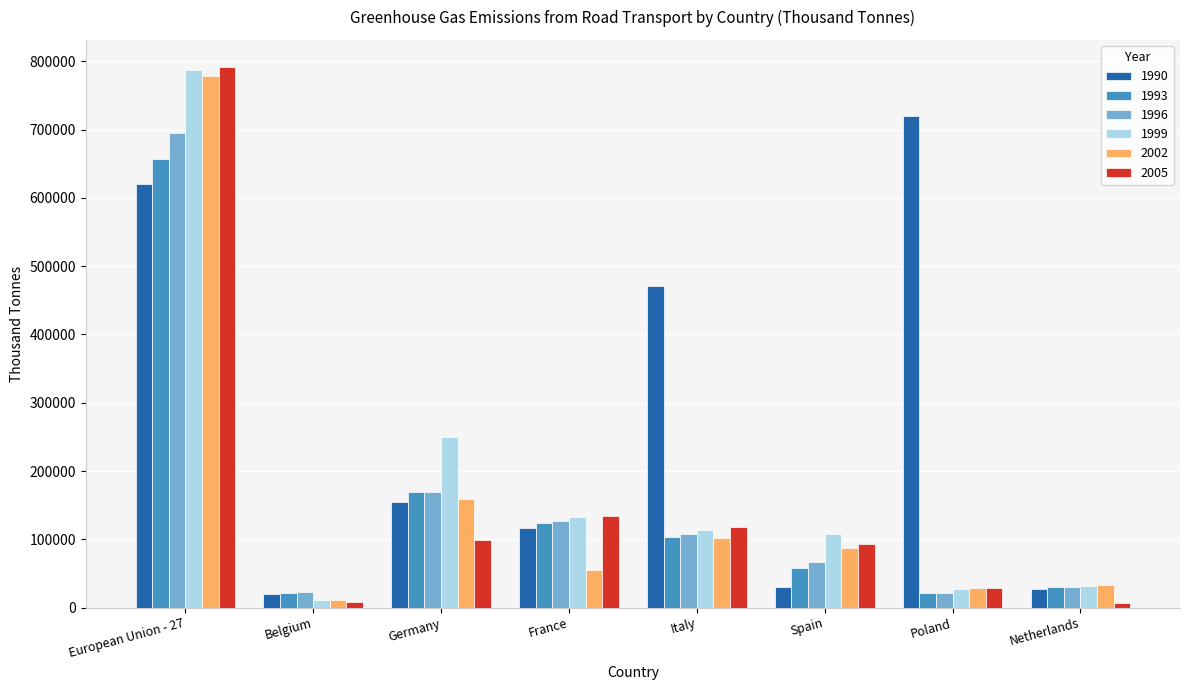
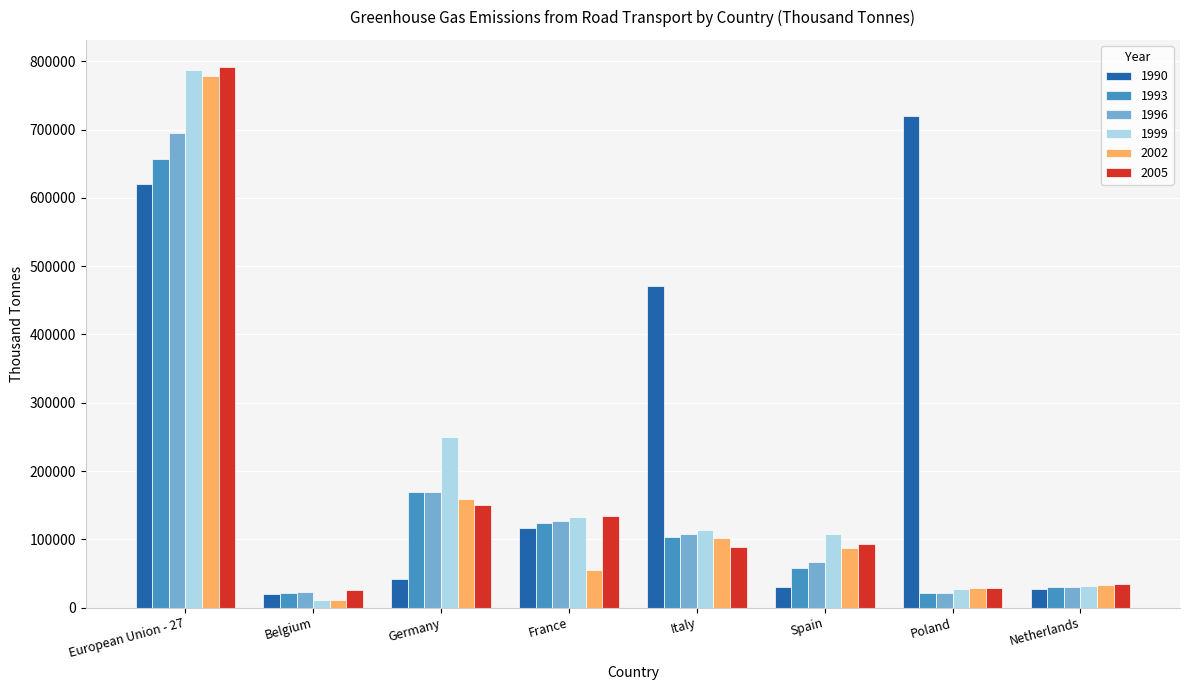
  {
    "1990": {
      "European Union - 27": 620000,
      "Belgium": 20000,
-     "Germany": 150000,
+     "Germany": 40000,
      "France": 120000,
      "Italy": 470000,
      "Spain": 30000,
      "Poland": 720000,
      "Netherlands": 30000
    },
    "1999": {
      "European Union - 27": 790000,
      "Belgium": 10000,
      "Germany": 250000,
      "France": 130000,
      "Italy": 110000,
      "Spain": 110000,
      "Poland": 30000,
      "Netherlands": 30000
    },
    "2002": {
      "European Union - 27": 780000,
      "Belgium": 10000,
      "Germany": 160000,
      "France": 60000,
      "Italy": 100000,
      "Spain": 90000,
      "Poland": 30000,
      "Netherlands": 30000
    },
    "2005": {
      "European Union - 27": 790000,
-     "Belgium": 10000,
-     "Germany": 100000,
+     "Belgium": 30000,
+     "Germany": 150000,
      "France": 130000,
-     "Italy": 120000,
+     "Italy": 90000,
      "Spain": 90000,
      "Poland": 30000,
-     "Netherlands": 10000
+     "Netherlands": 30000
    }
  }
